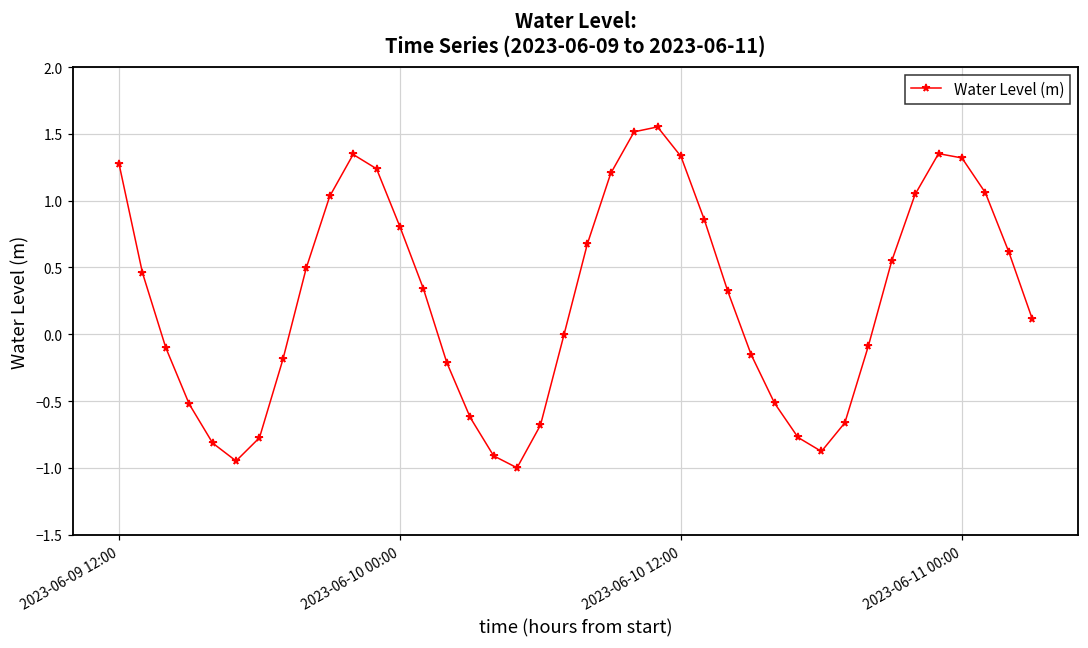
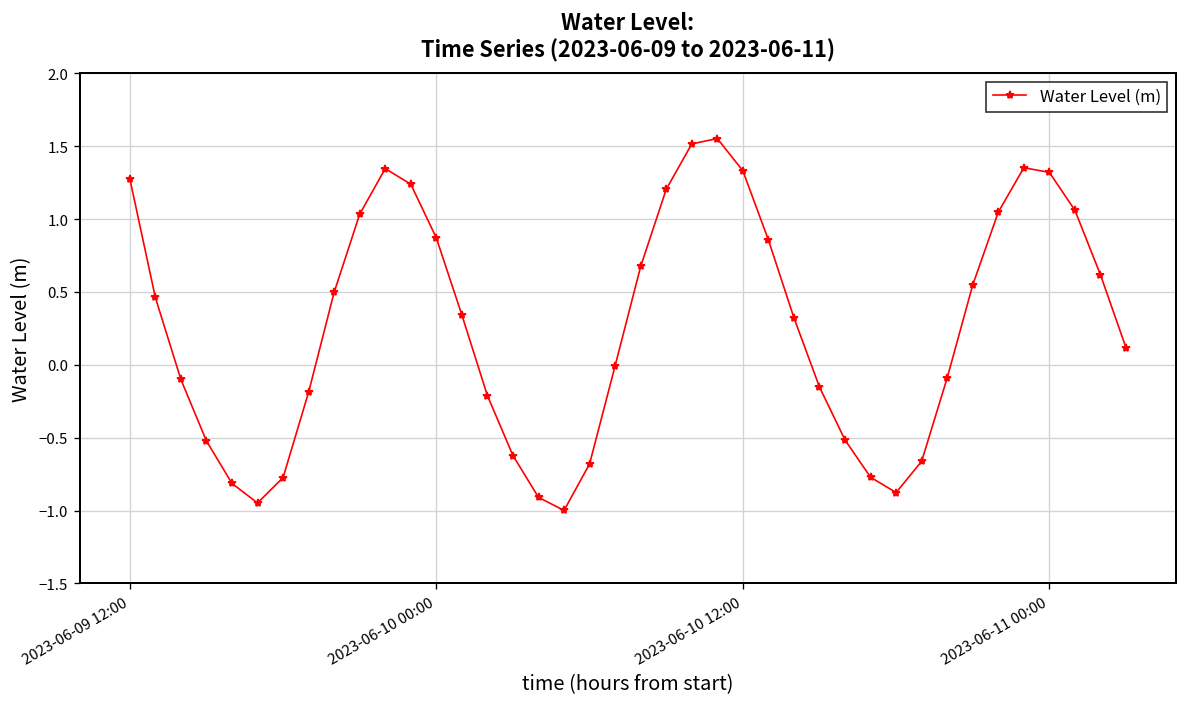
  {
    "2023-06-09 12:00": 1.28,
-   "2023-06-10 00:00": 0.80,
+   "2023-06-10 00:00": 0.87,
    "2023-06-10 12:00": 1.33,
    "2023-06-11 00:00": 1.32
  }
